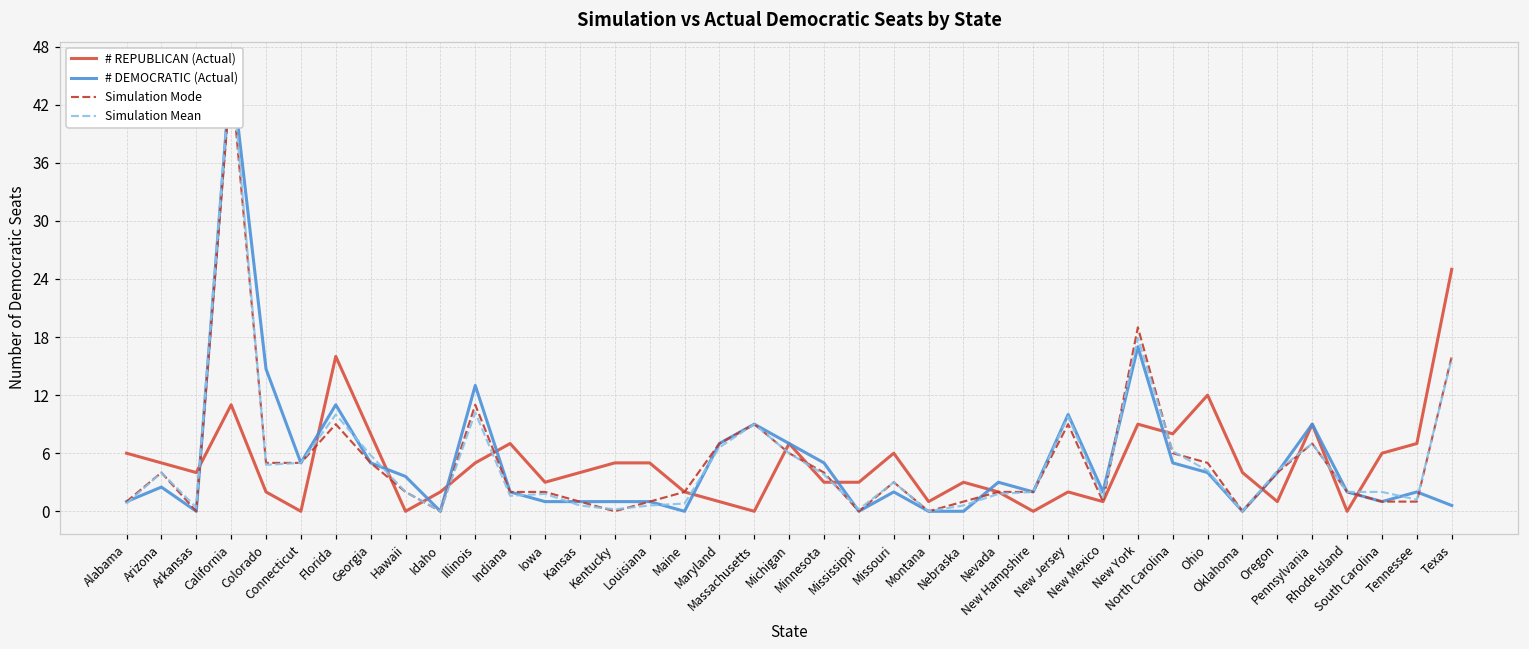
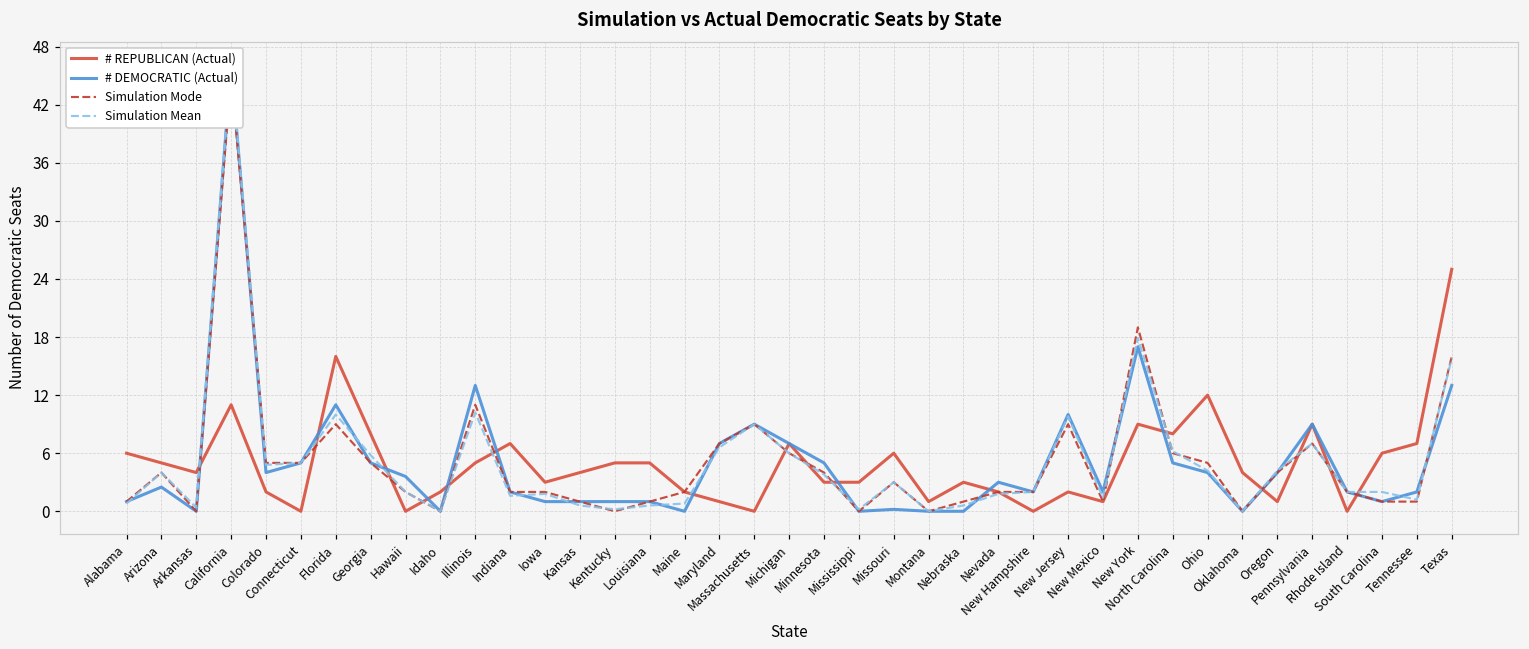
  {
    "# DEMOCRATIC (Actual)": {
      "Arizona": 3,
-     "Colorado": 15,
+     "Colorado": 4,
      "Florida": 11,
      "Hawaii": 4,
      "Illinois": 13,
      "Iowa": 1,
      "Kentucky": 1,
      "Maine": 0,
      "Minnesota": 5,
-     "Missouri": 2,
+     "Missouri": 0,
      "Nebraska": 0,
      "Nevada": 3,
      "New Mexico": 2,
      "New York": 17,
      "North Carolina": 5,
      "Tennessee": 2,
-     "Texas": 1
+     "Texas": 13
    },
    "Simulation Mean": {
      "Arkansas": 0,
      "Florida": 10,
      "Georgia": 6,
      "Illinois": 10,
      "Indiana": 2,
      "Kansas": 1,
      "Louisiana": 1,
      "Maine": 1,
      "Maryland": 7,
      "Nebraska": 1,
      "New Mexico": 1,
      "New York": 18,
      "South Carolina": 2
    }
  }
